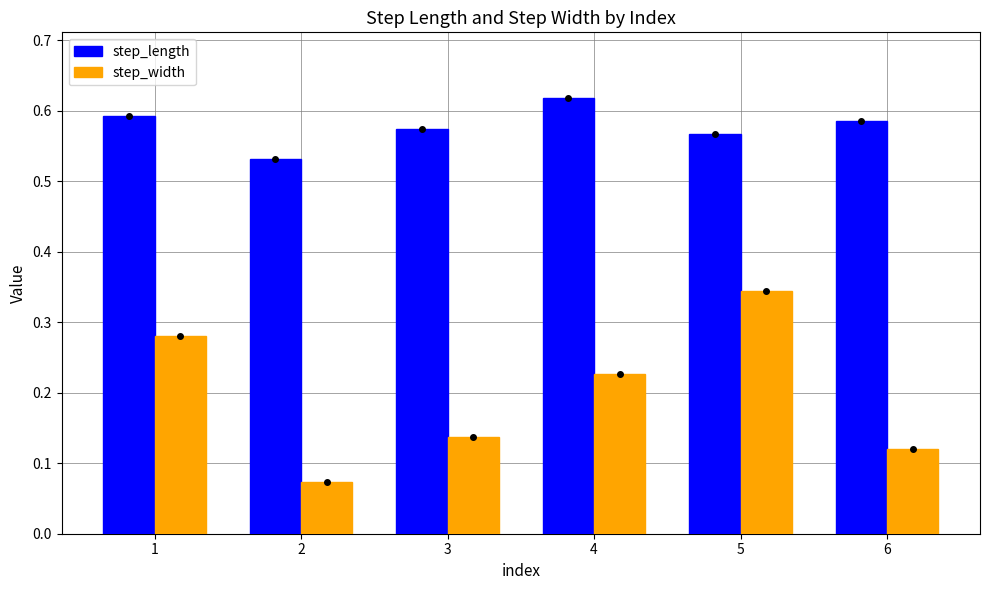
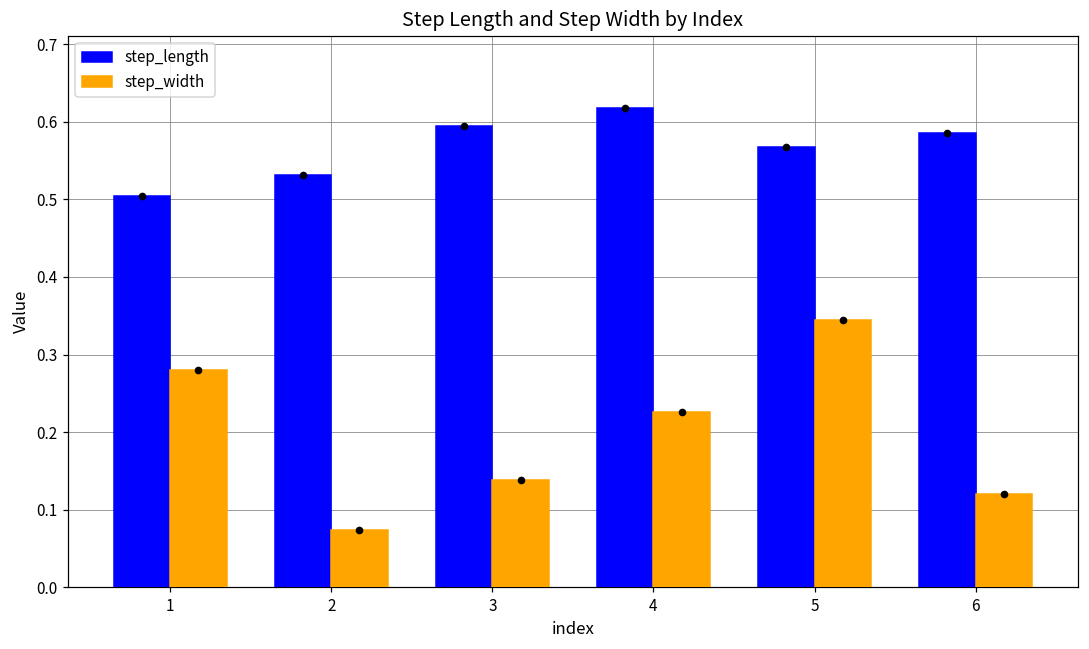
  {
    "step_length": {
-     "1": 0.59,
+     "1": 0.50,
      "2": 0.53,
-     "3": 0.57,
+     "3": 0.59,
      "4": 0.62,
      "5": 0.57,
      "6": 0.59
    },
    "step_width": {
      "1": 0.28,
      "2": 0.07,
      "3": 0.14,
      "4": 0.23,
      "5": 0.35,
      "6": 0.12
    }
  }
